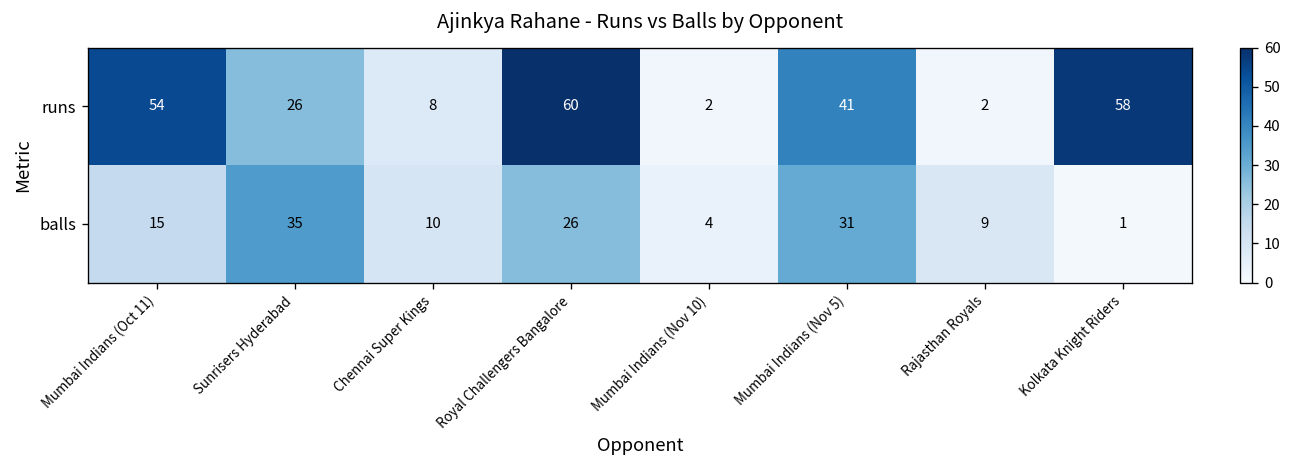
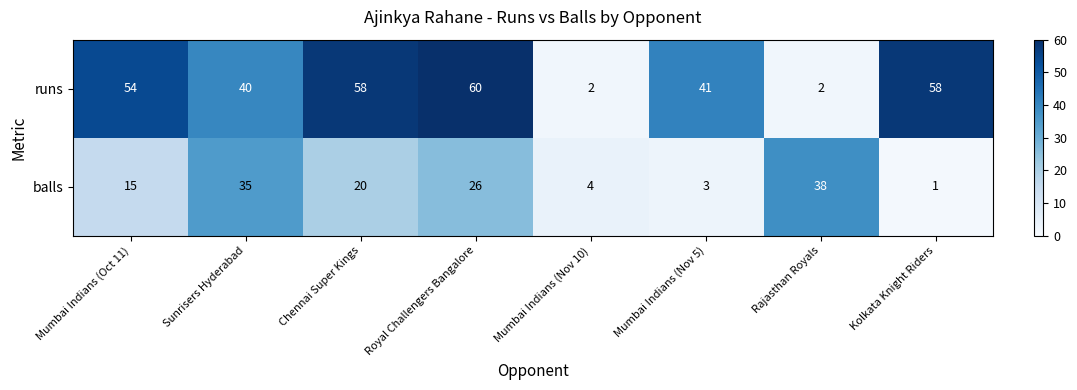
  {
    "runs": {
      "Mumbai Indians (Oct 11)": 54,
-     "Sunrisers Hyderabad": 26,
-     "Chennai Super Kings": 8,
+     "Sunrisers Hyderabad": 40,
+     "Chennai Super Kings": 58,
      "Royal Challengers Bangalore": 60,
      "Mumbai Indians (Nov 10)": 2,
      "Mumbai Indians (Nov 5)": 41,
      "Rajasthan Royals": 2,
      "Kolkata Knight Riders": 58
    },
    "balls": {
      "Mumbai Indians (Oct 11)": 15,
      "Sunrisers Hyderabad": 35,
-     "Chennai Super Kings": 10,
+     "Chennai Super Kings": 20,
      "Royal Challengers Bangalore": 26,
      "Mumbai Indians (Nov 10)": 4,
-     "Mumbai Indians (Nov 5)": 31,
-     "Rajasthan Royals": 9,
+     "Mumbai Indians (Nov 5)": 3,
+     "Rajasthan Royals": 38,
      "Kolkata Knight Riders": 1
    }
  }
